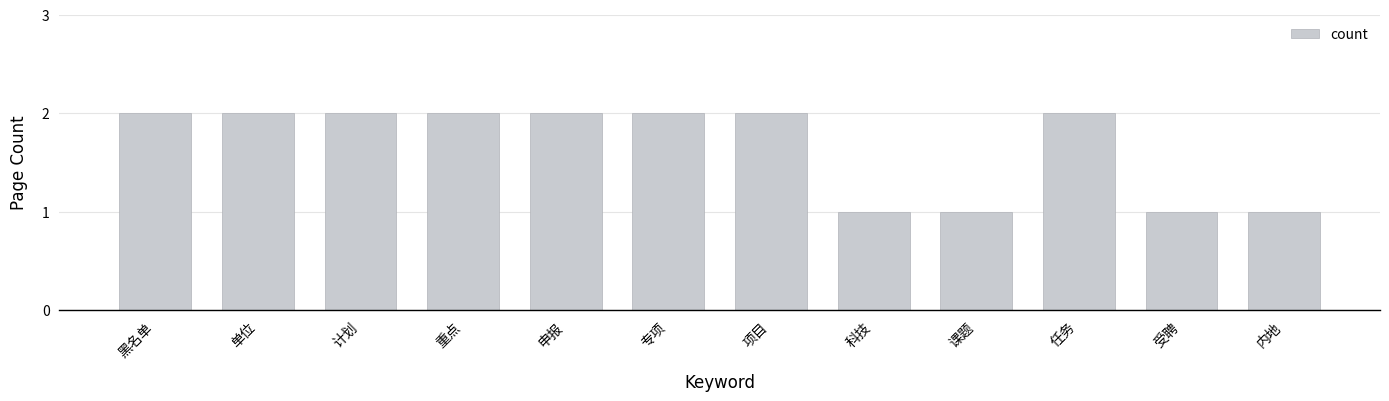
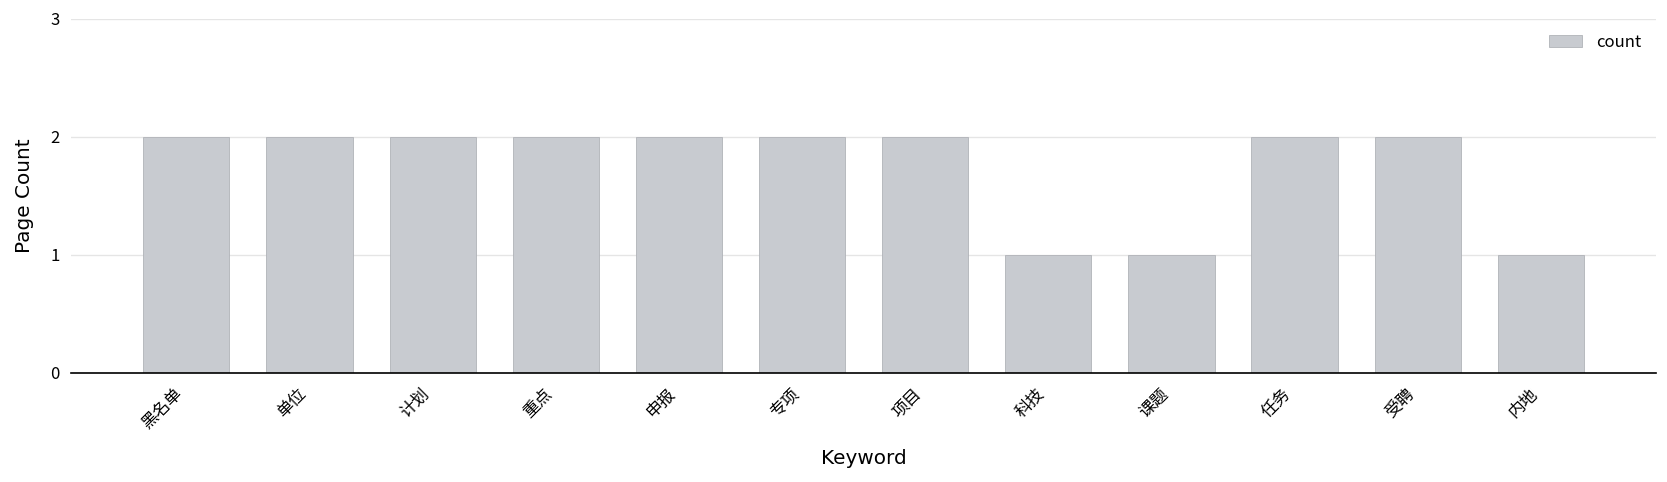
  {
    "黑名单": 2,
    "单位": 2,
    "计划": 2,
    "重点": 2,
    "申报": 2,
    "专项": 2,
    "项目": 2,
    "科技": 1,
    "课题": 1,
    "任务": 2,
-   "受聘": 1,
+   "受聘": 2,
    "内地": 1
  }
